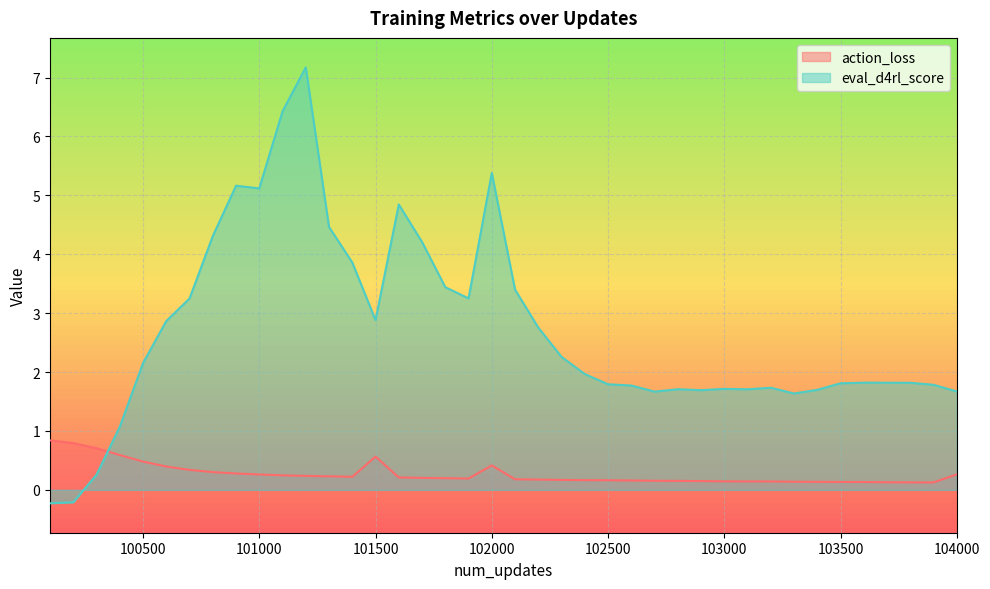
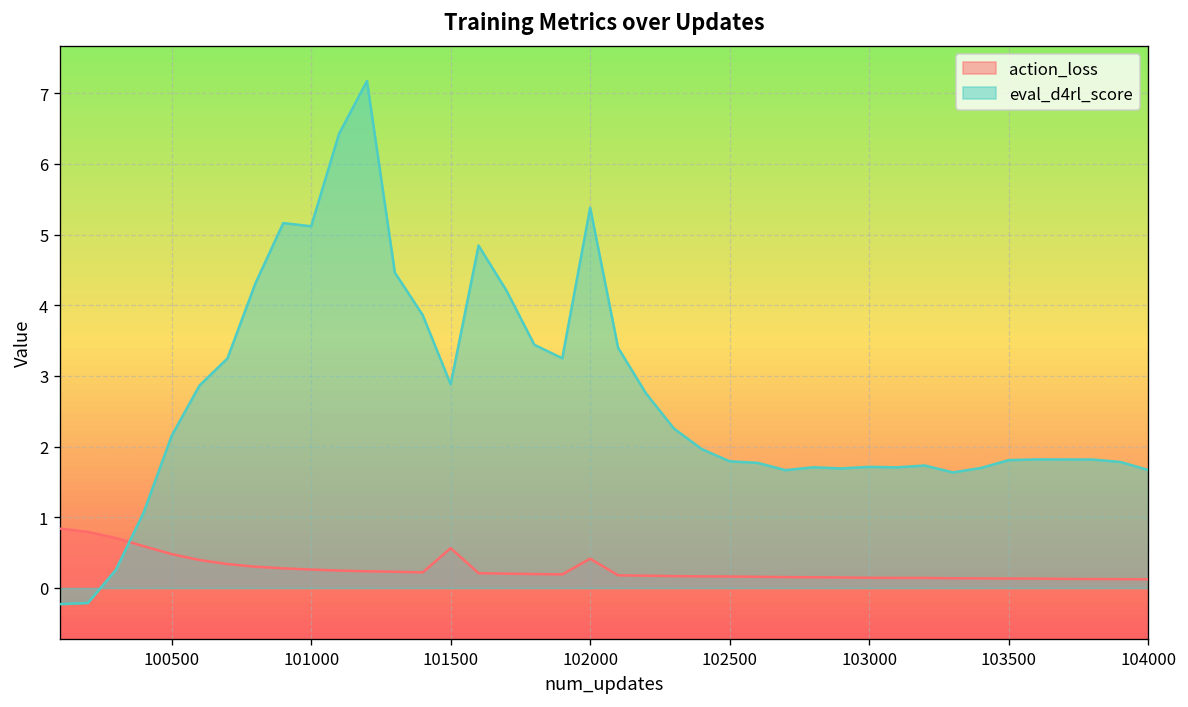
  {
    "action_loss": {
      "100500": 0.5,
      "101000": 0.3,
      "101500": 0.6,
      "102000": 0.4,
      "102500": 0.2,
      "103000": 0.1,
      "103500": 0.1,
-     "104000": 0.3
+     "104000": 0.1
    }
  }
